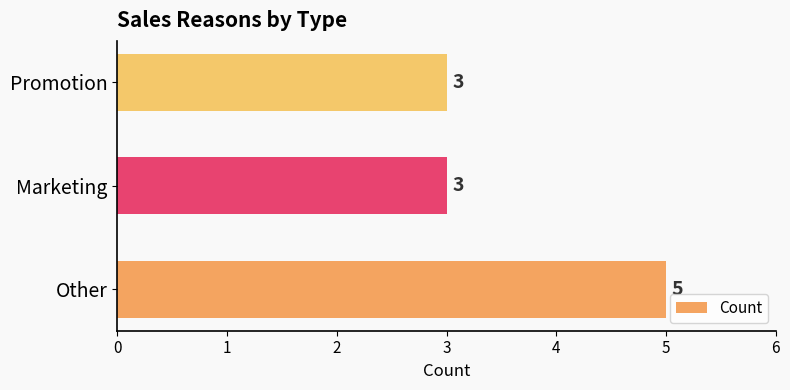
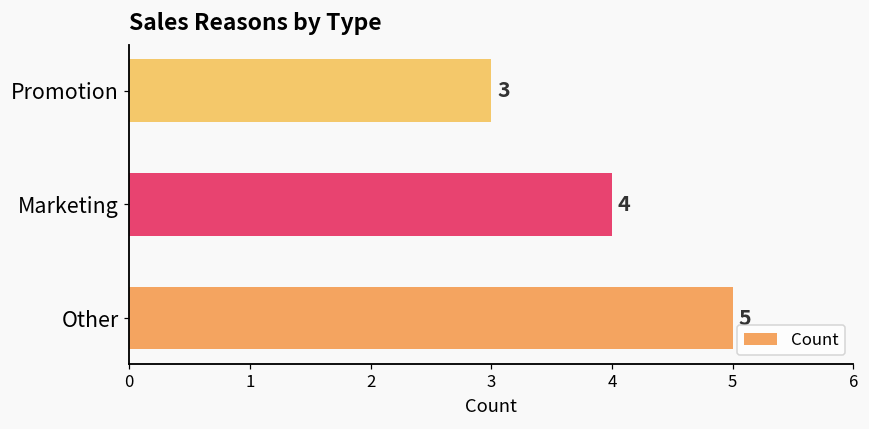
  {
    "Promotion": 3,
-   "Marketing": 3
+   "Marketing": 4
  }
